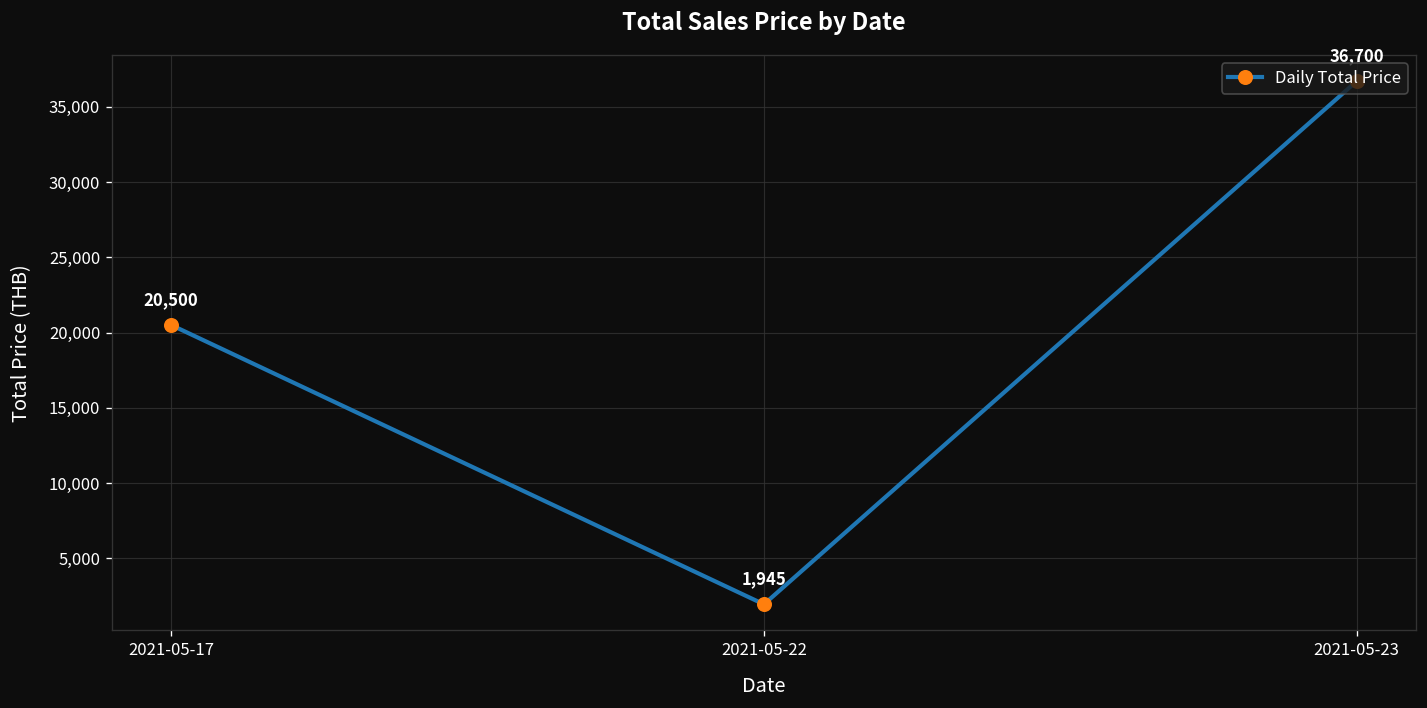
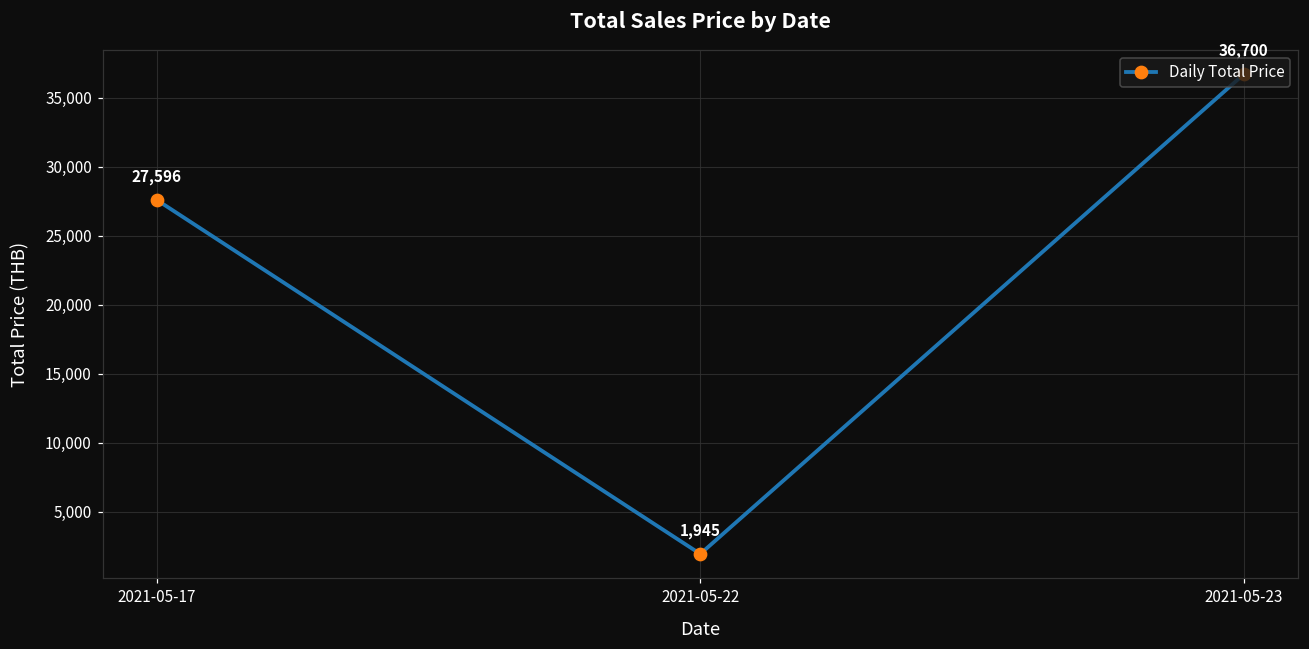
  {
-   "2021-05-17": "20,500",
+   "2021-05-17": "27,596",
    "2021-05-22": "1,945"
  }
